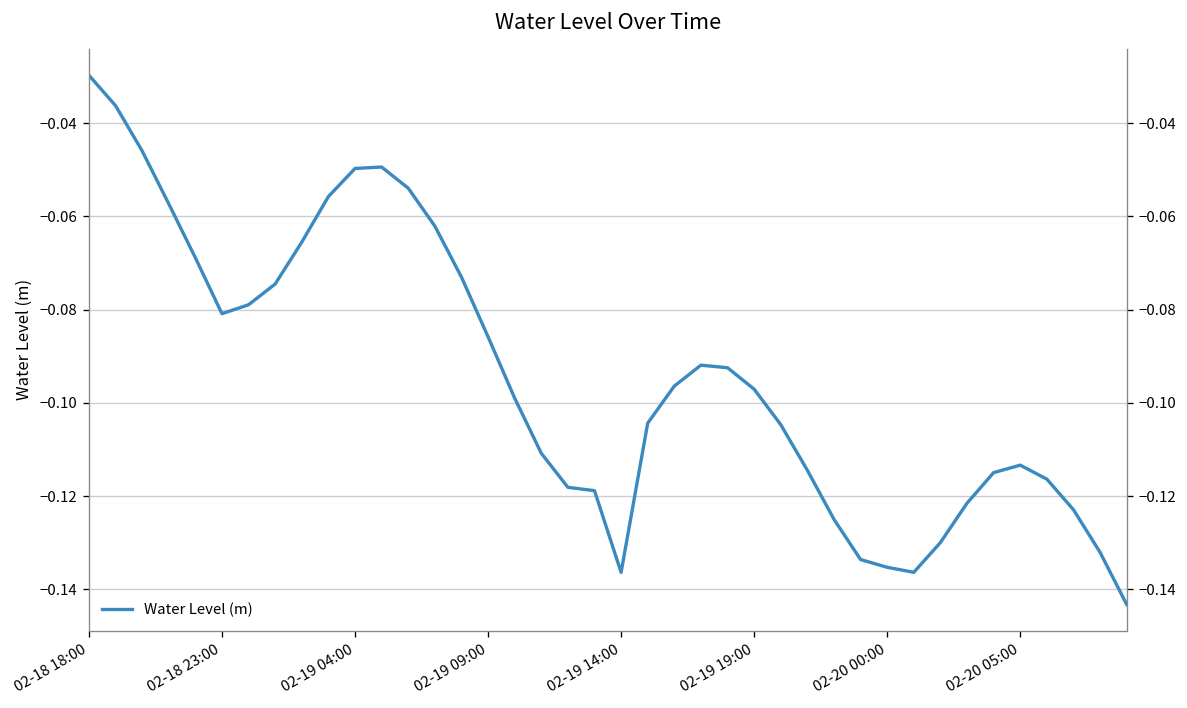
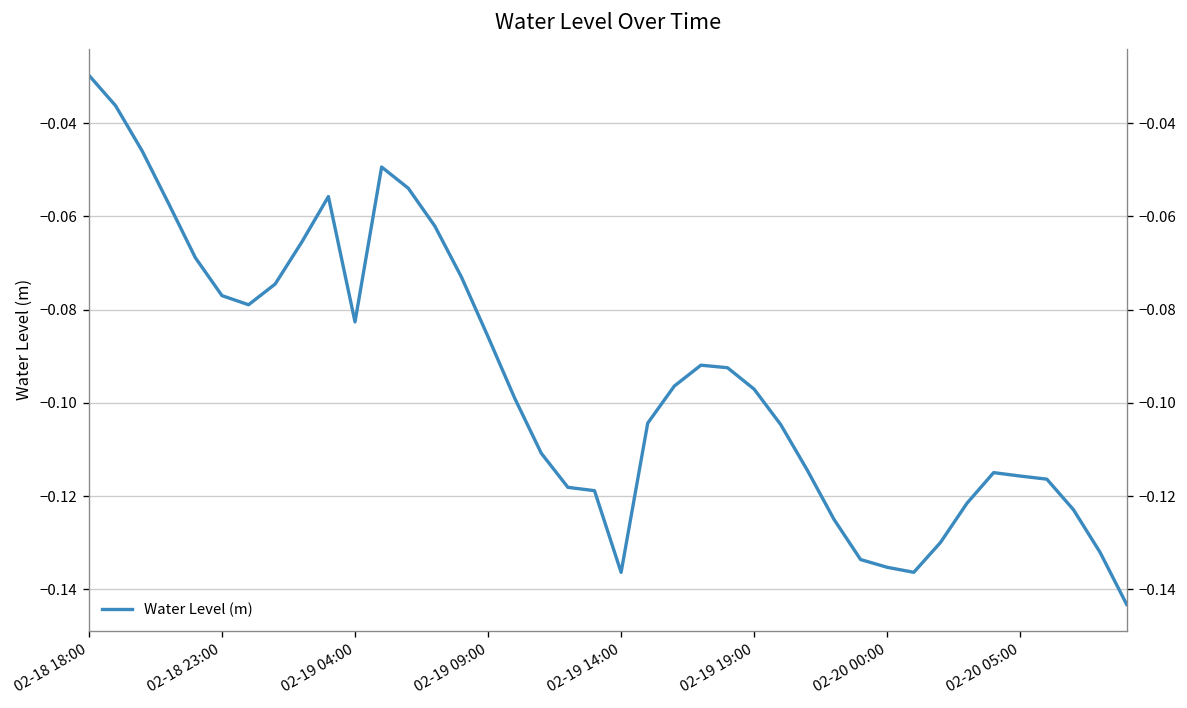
  {
    "02-18 18:00": -0.030,
-   "02-18 23:00": -0.081,
-   "02-19 04:00": -0.050,
+   "02-18 23:00": -0.077,
+   "02-19 04:00": -0.083,
    "02-19 09:00": -0.086,
    "02-19 14:00": -0.136,
    "02-19 19:00": -0.097,
    "02-20 00:00": -0.135,
-   "02-20 05:00": -0.113
+   "02-20 05:00": -0.116
  }
